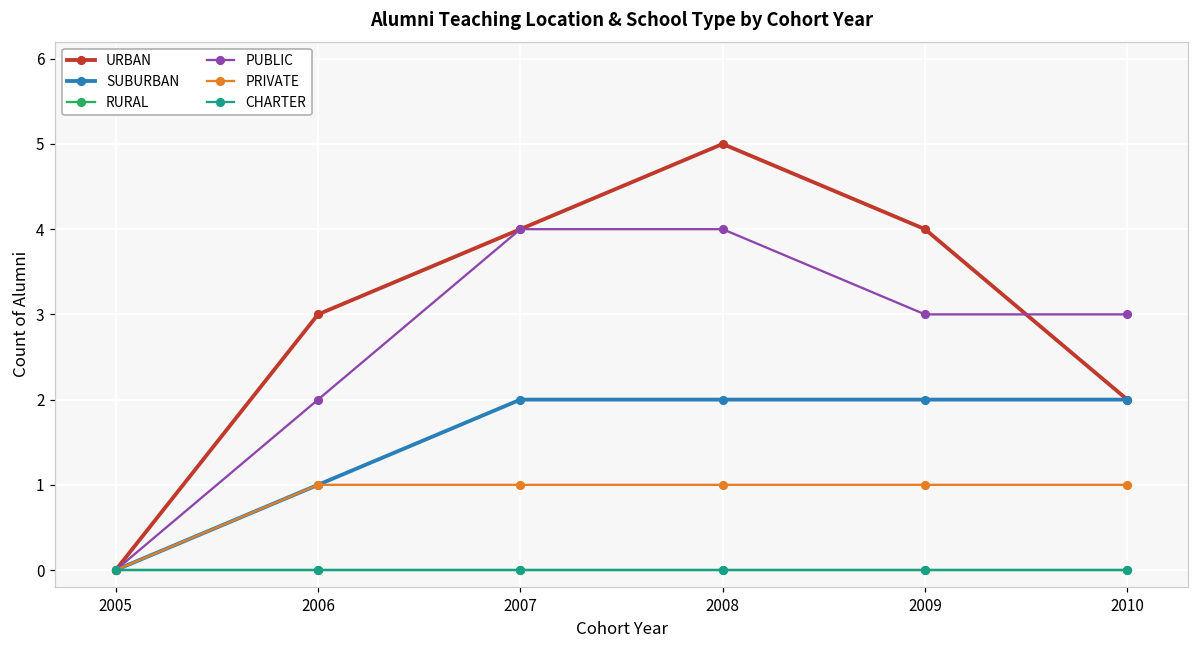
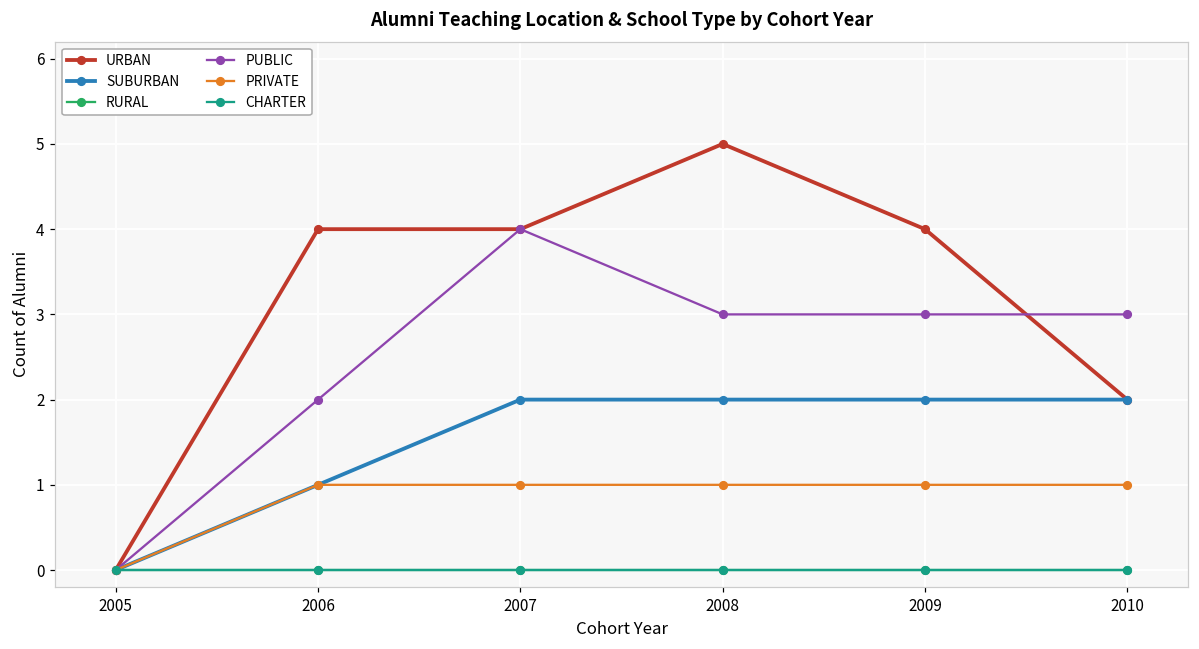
  {
    "URBAN": {
-     "2006": 3,
+     "2006": 4,
      "2008": 5,
      "2009": 4
    },
    "SUBURBAN": {
      "2007": 2,
      "2008": 2,
      "2009": 2
    },
    "CHARTER": {
      "2006": 0,
      "2007": 0,
      "2008": 0,
      "2009": 0,
      "2010": 0
    },
    "PUBLIC": {
      "2006": 2,
-     "2008": 4,
+     "2008": 3,
      "2009": 3,
      "2010": 3
    },
    "PRIVATE": {
      "2007": 1,
      "2008": 1,
      "2009": 1,
      "2010": 1
    }
  }
